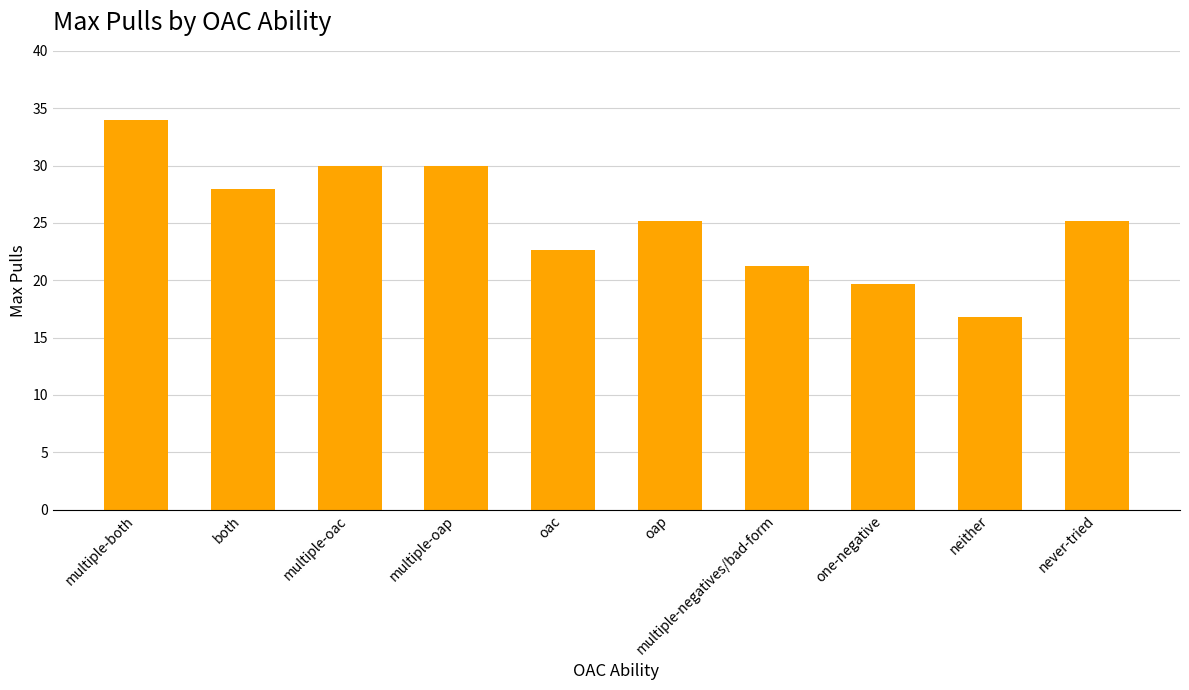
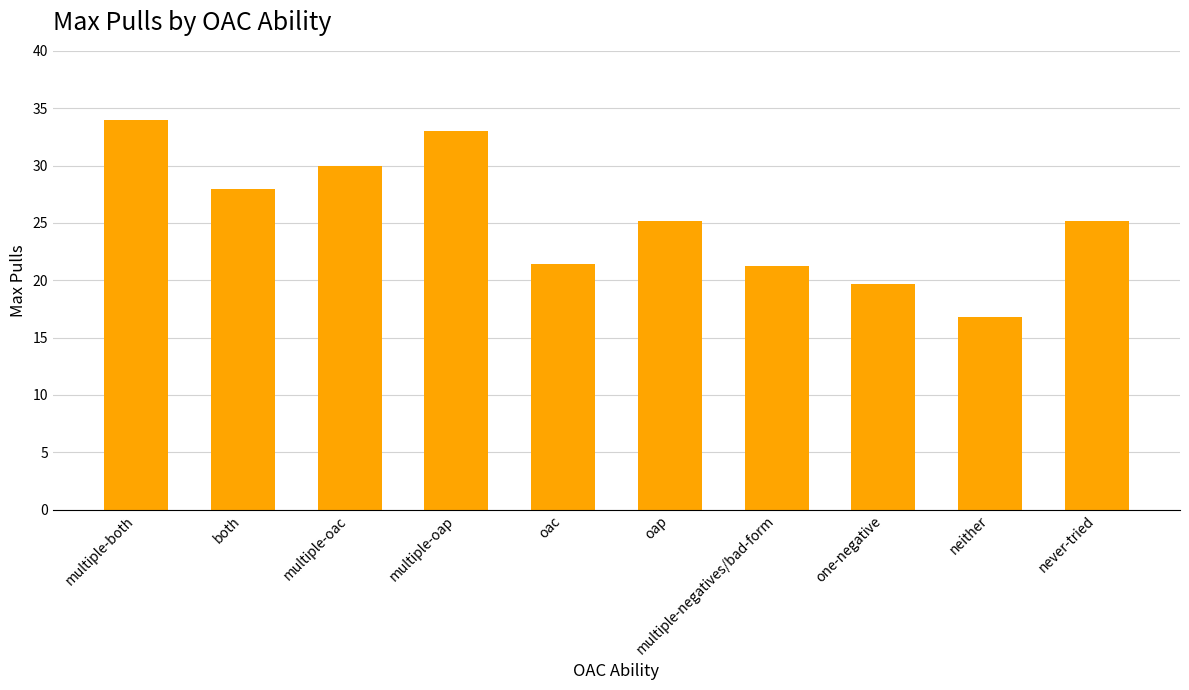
  {
    "multiple-both": 34.0,
    "both": 28.0,
    "multiple-oac": 30.0,
-   "multiple-oap": 30,
-   "oac": 22.6,
+   "multiple-oap": 33,
+   "oac": 21.4,
    "oap": 25.1,
    "multiple-negatives/bad-form": 21.3,
    "one-negative": 19.7,
    "neither": 16.8,
    "never-tried": 25.2
  }
